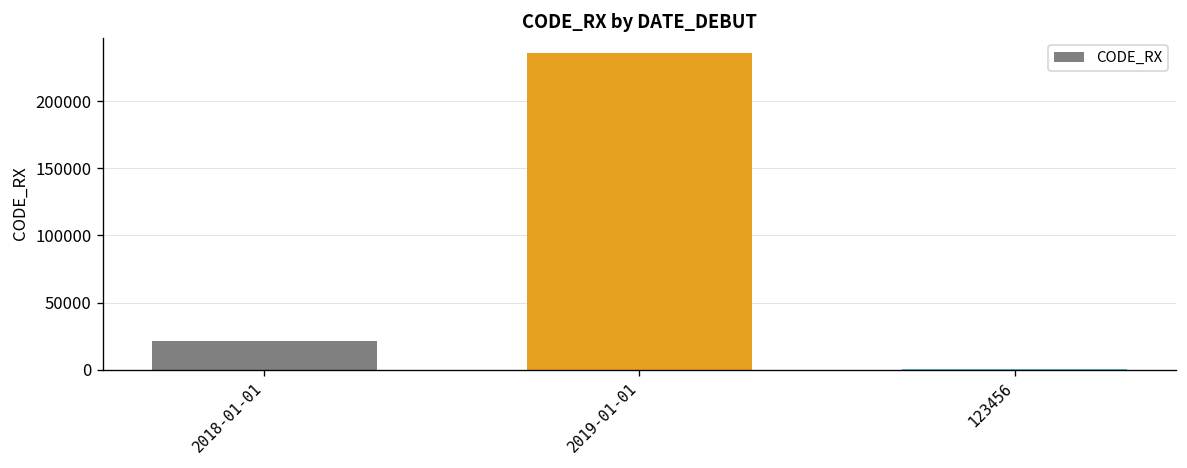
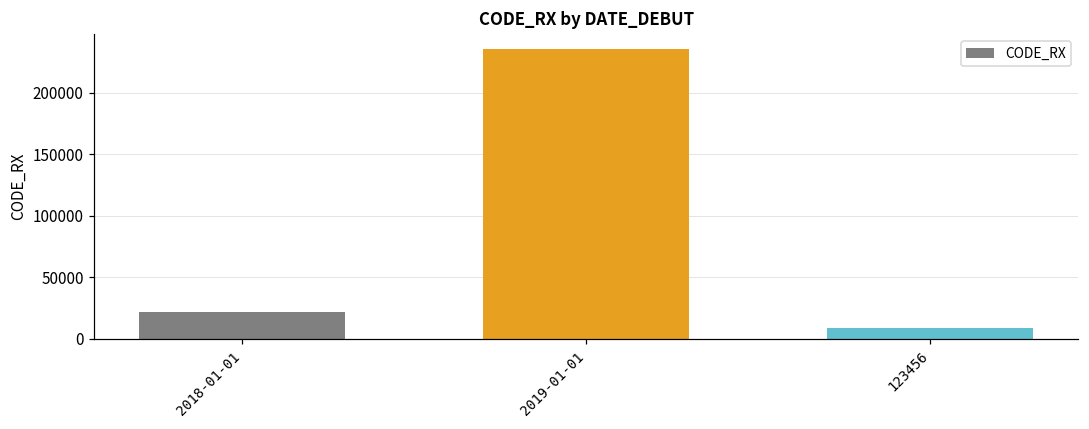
  {
    "2018-01-01": 22000,
    "2019-01-01": 236000,
-   "123456": 0
+   "123456": 9000
  }
